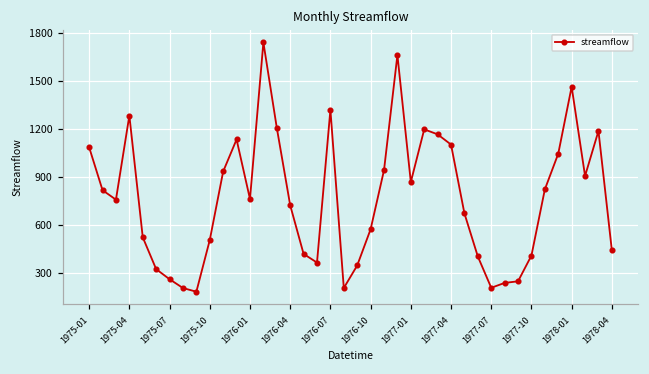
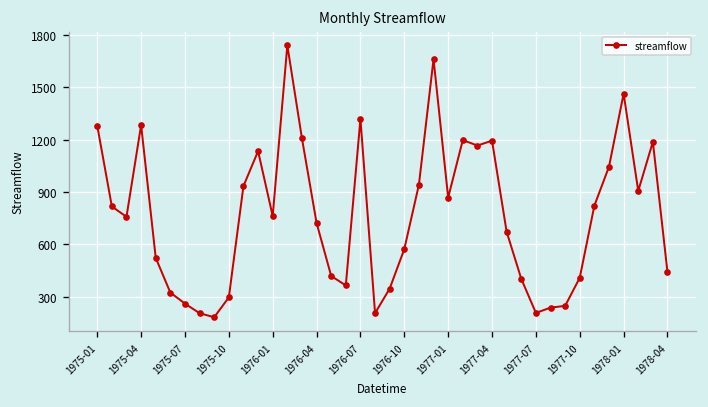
  {
-   "1975-01": 1090,
+   "1975-01": 1280,
    "1975-04": 1280,
    "1975-07": 260,
-   "1975-10": 510,
+   "1975-10": 300,
    "1976-01": 760,
    "1976-04": 720,
    "1976-07": 1320,
    "1976-10": 570,
    "1977-01": 870,
-   "1977-04": 1100,
+   "1977-04": 1190,
    "1977-07": 210,
    "1977-10": 410,
    "1978-01": 1460,
    "1978-04": 440
  }
